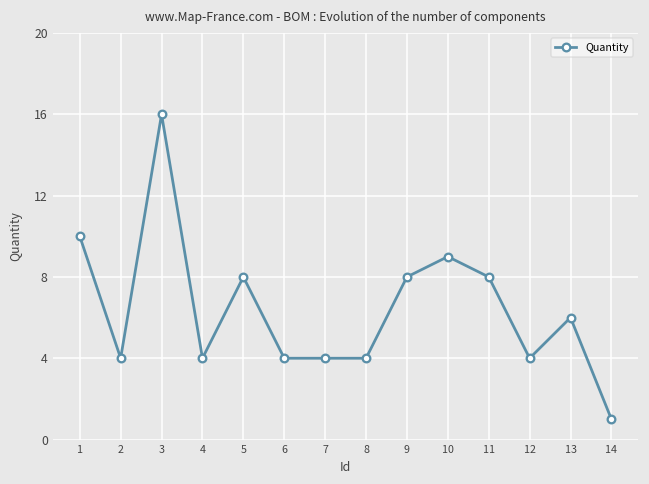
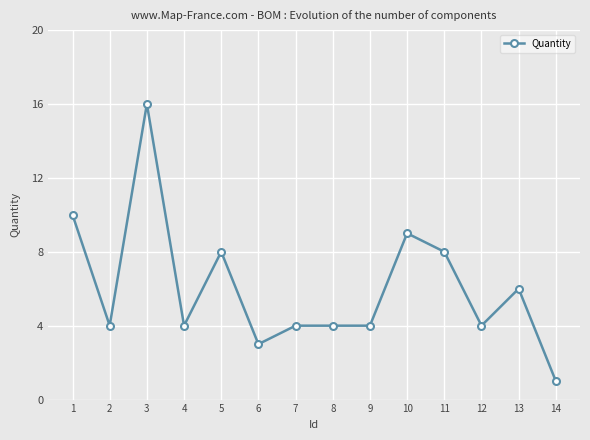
  {
    "1": 10,
    "2": 4,
    "3": 16,
    "4": 4,
    "5": 8,
-   "6": 4,
+   "6": 3,
    "7": 4,
    "8": 4,
-   "9": 8,
+   "9": 4,
    "10": 9,
    "11": 8,
    "12": 4,
    "13": 6,
    "14": 1
  }
